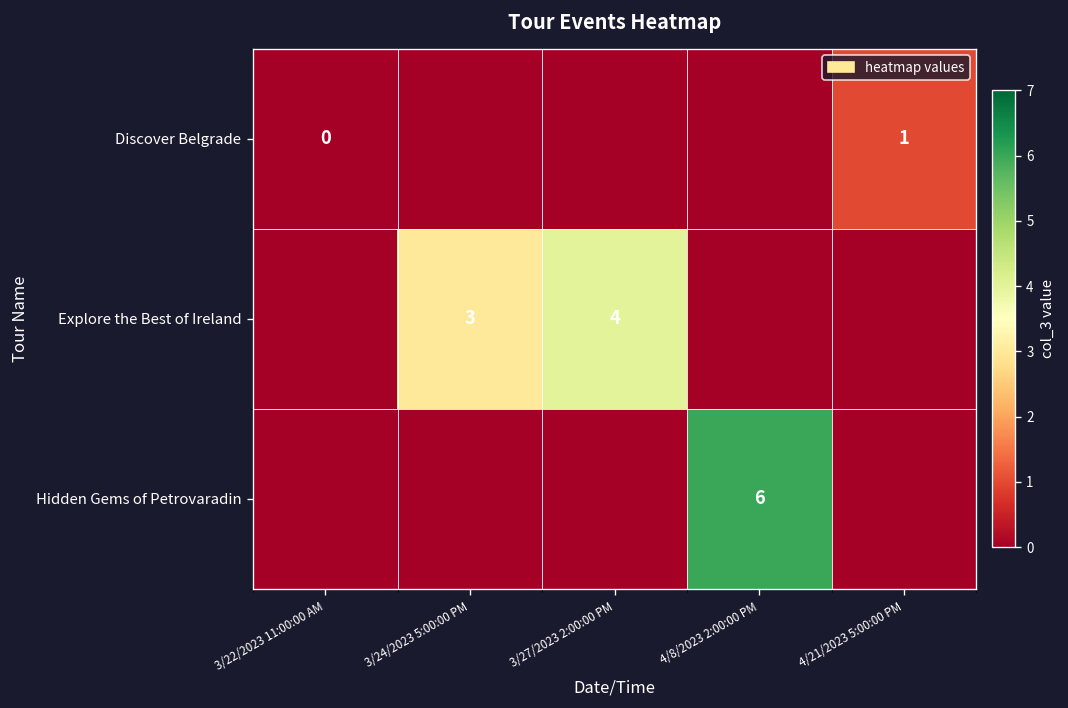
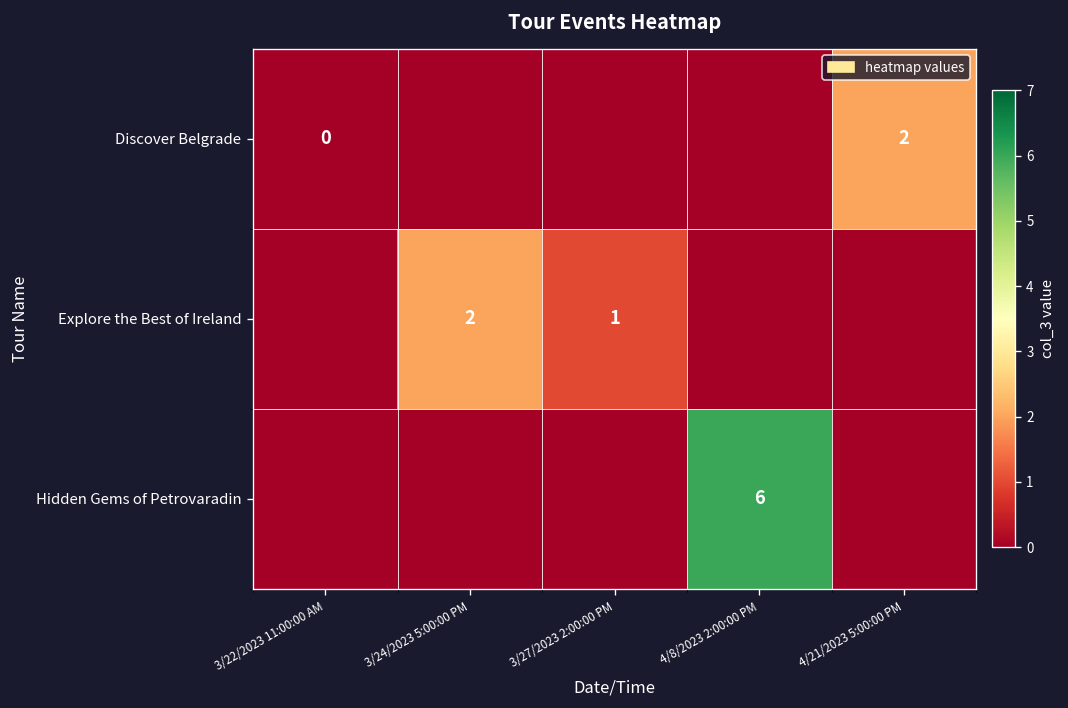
  {
    "Discover Belgrade": {
      "3/22/2023 11:00:00 AM": 0,
-     "4/21/2023 5:00:00 PM": 1
+     "4/21/2023 5:00:00 PM": 2
    },
    "Explore the Best of Ireland": {
-     "3/24/2023 5:00:00 PM": 3,
-     "3/27/2023 2:00:00 PM": 4
+     "3/24/2023 5:00:00 PM": 2,
+     "3/27/2023 2:00:00 PM": 1
    },
    "Hidden Gems of Petrovaradin": {
      "4/8/2023 2:00:00 PM": 6
    }
  }
